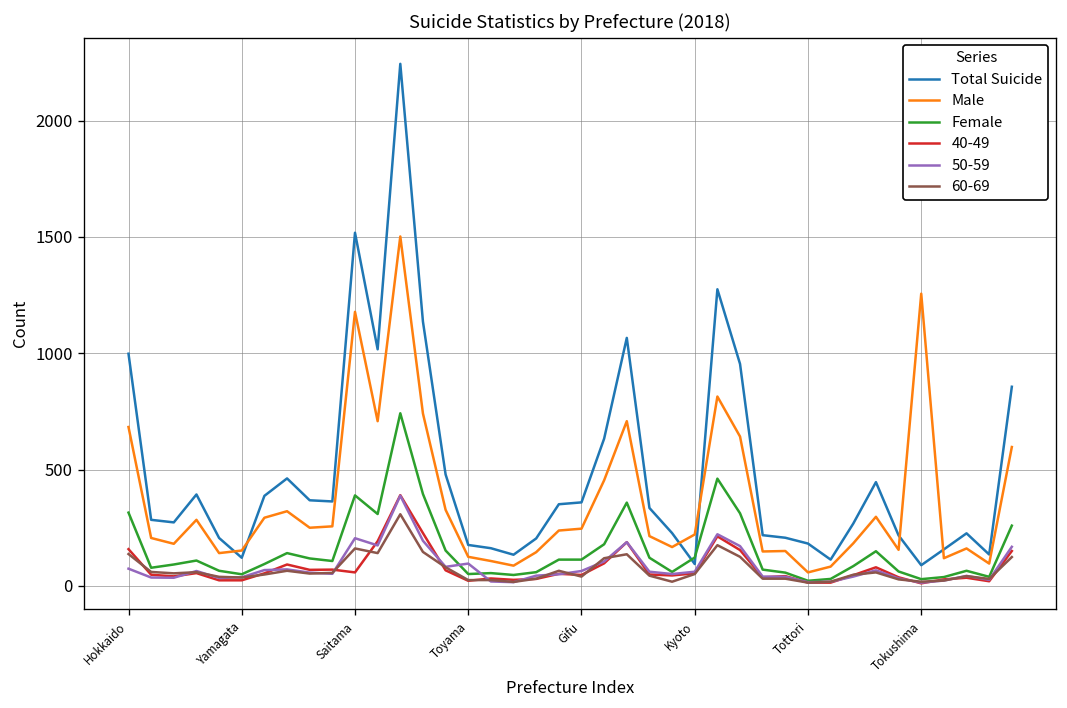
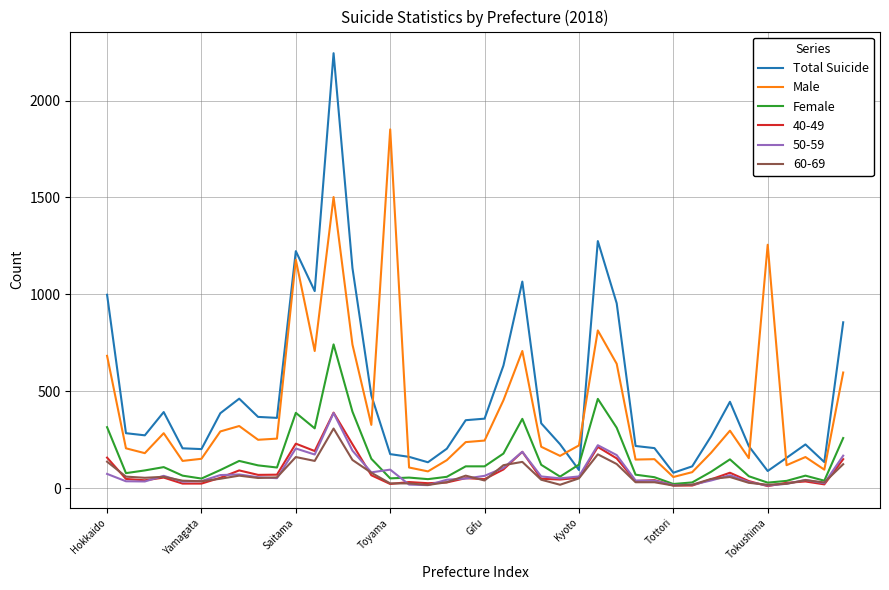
  {
    "Total Suicide": {
      "Hokkaido": 1000,
-     "Yamagata": 120,
-     "Saitama": 1520,
+     "Yamagata": 200,
+     "Saitama": 1220,
      "Toyama": 180,
      "Gifu": 360,
      "Kyoto": 90,
-     "Tottori": 180,
+     "Tottori": 80,
      "Tokushima": 90
    },
    "Male": {
      "Hokkaido": 680,
      "Yamagata": 150,
      "Saitama": 1180,
-     "Toyama": 130,
+     "Toyama": 1850,
      "Gifu": 250,
      "Kyoto": 220,
      "Tottori": 60,
      "Tokushima": 1260
    },
    "Female": {
      "Hokkaido": 320,
      "Saitama": 390,
      "Toyama": 50,
      "Gifu": 110,
      "Kyoto": 120
    },
    "40-49": {
      "Hokkaido": 160,
-     "Saitama": 60
+     "Saitama": 230
    },
    "50-59": {
      "Hokkaido": 70,
      "Saitama": 210,
      "Toyama": 100,
      "Gifu": 60
    },
    "60-69": {
      "Hokkaido": 140,
      "Saitama": 160
    }
  }
